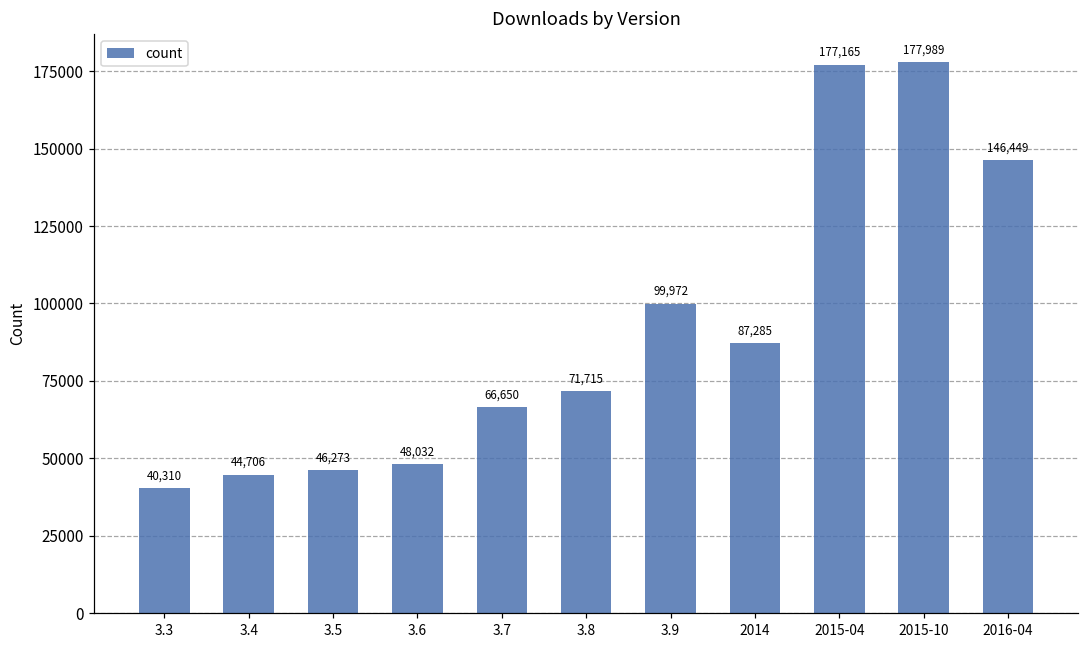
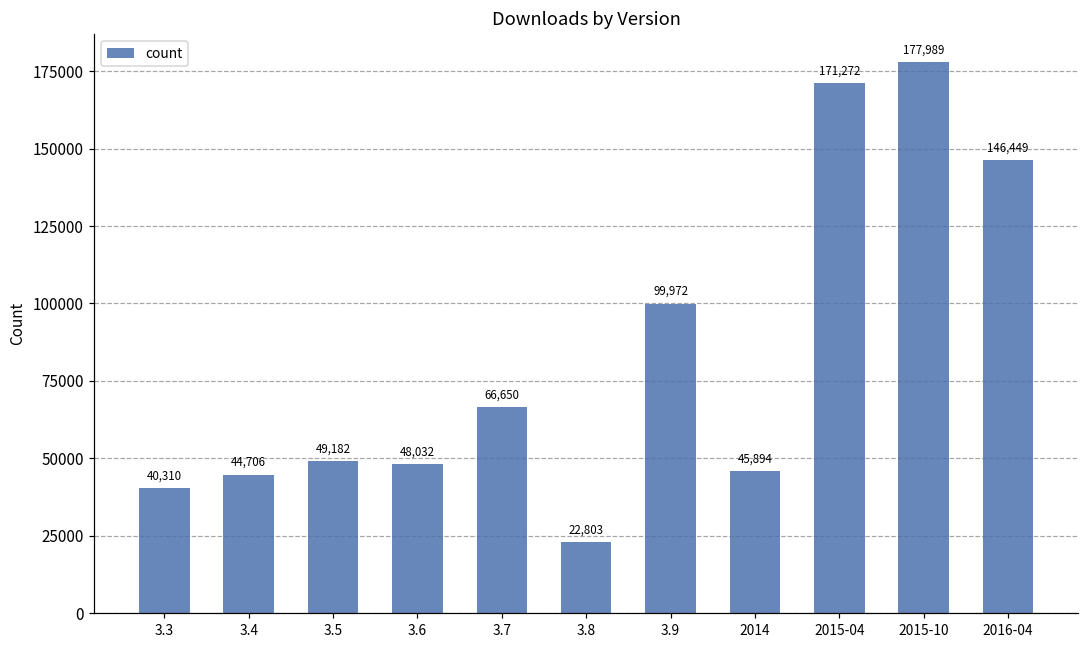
  {
    "3.3": "40,310",
    "3.4": "44,706",
-   "3.5": "46,273",
+   "3.5": "49,182",
    "3.6": "48,032",
    "3.7": "66,650",
-   "3.8": "71,715",
+   "3.8": "22,803",
    "3.9": "99,972",
-   "2014": "87,285",
-   "2015-04": "177,165",
+   "2014": "45,894",
+   "2015-04": "171,272",
    "2015-10": "177,989",
    "2016-04": "146,449"
  }
